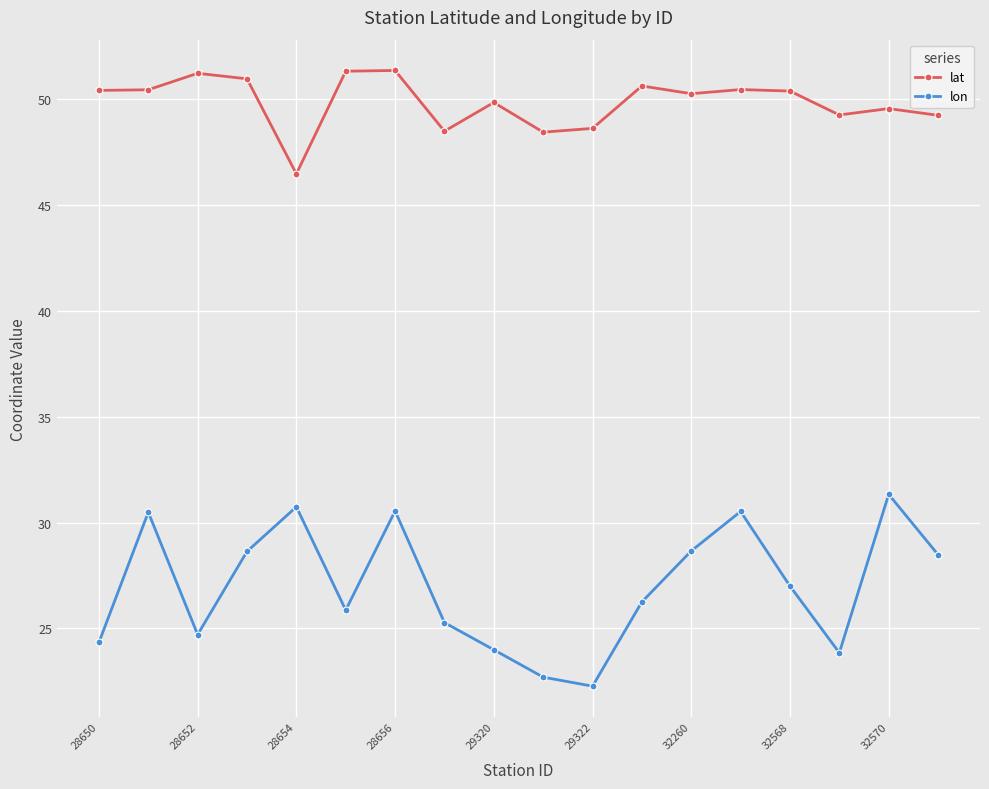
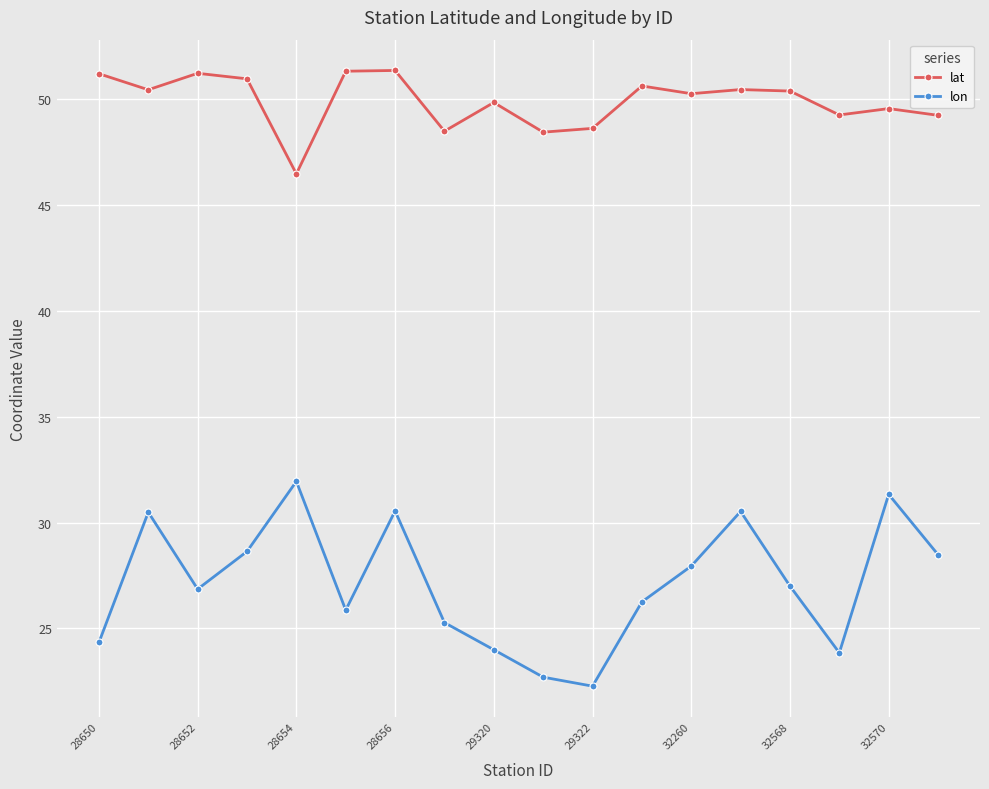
  {
    "lat": {
-     "28650": 50.4,
+     "28650": 51.2,
      "28652": 51.2,
      "28654": 46.5,
      "28656": 51.4,
      "29320": 49.8,
      "29322": 48.6,
      "32260": 50.3,
      "32568": 50.4,
      "32570": 49.6
    },
    "lon": {
      "28650": 24.3,
-     "28652": 24.7,
-     "28654": 30.7,
+     "28652": 26.9,
+     "28654": 31.9,
      "28656": 30.5,
      "29320": 24.0,
      "29322": 22.3,
-     "32260": 28.7,
+     "32260": 27.9,
      "32568": 27.0,
      "32570": 31.3
    }
  }
